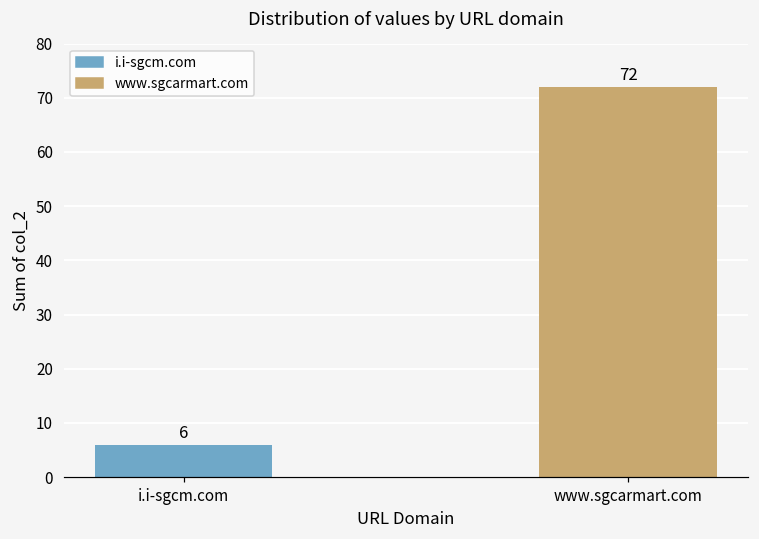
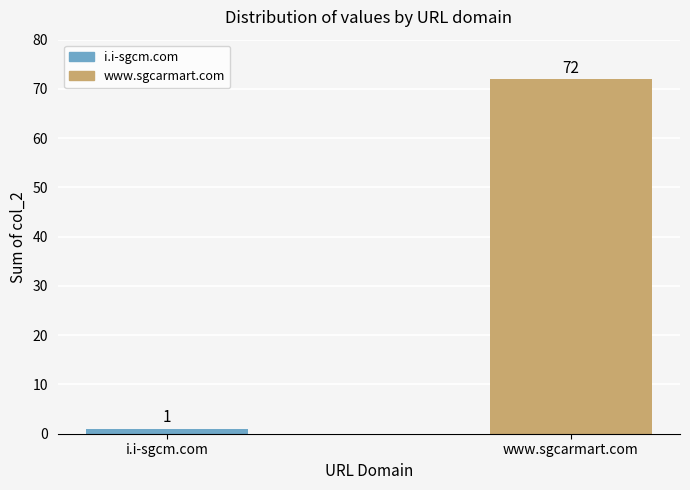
  {
-   "i.i-sgcm.com": 6,
+   "i.i-sgcm.com": 1,
    "www.sgcarmart.com": 72
  }
